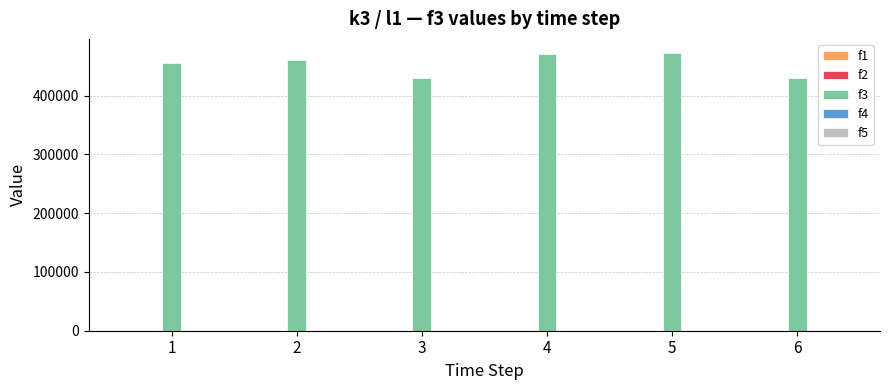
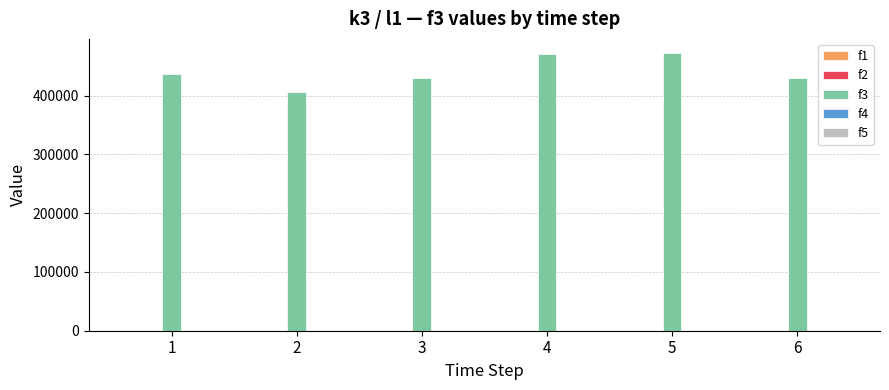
  {
    "f1": {
      "1": 0,
      "2": 0,
      "3": 0,
      "4": 0,
      "5": 0,
      "6": 0
    },
    "f2": {
      "1": 0,
      "2": 0,
      "3": 0,
      "4": 0,
      "5": 0,
      "6": 0
    },
    "f3": {
-     "1": 460000,
-     "2": 460000,
+     "1": 440000,
+     "2": 410000,
      "3": 430000,
      "4": 470000,
      "5": 470000,
      "6": 430000
    },
    "f4": {
      "1": 0,
      "2": 0,
      "3": 0,
      "4": 0,
      "5": 0,
      "6": 0
    },
    "f5": {
      "1": 0,
      "2": 0,
      "3": 0,
      "4": 0,
      "5": 0,
      "6": 0
    }
  }
